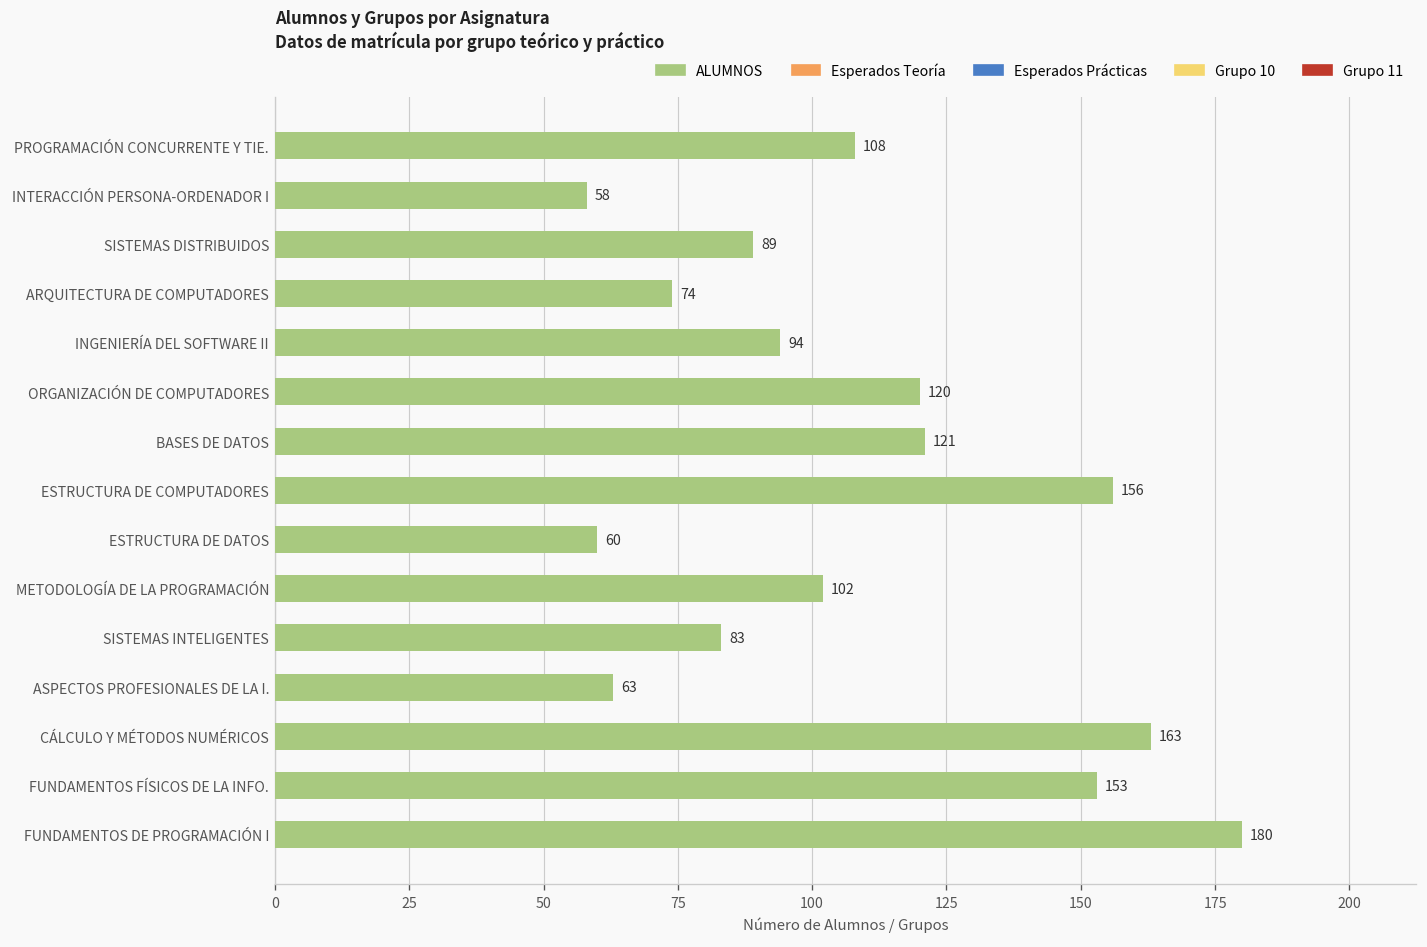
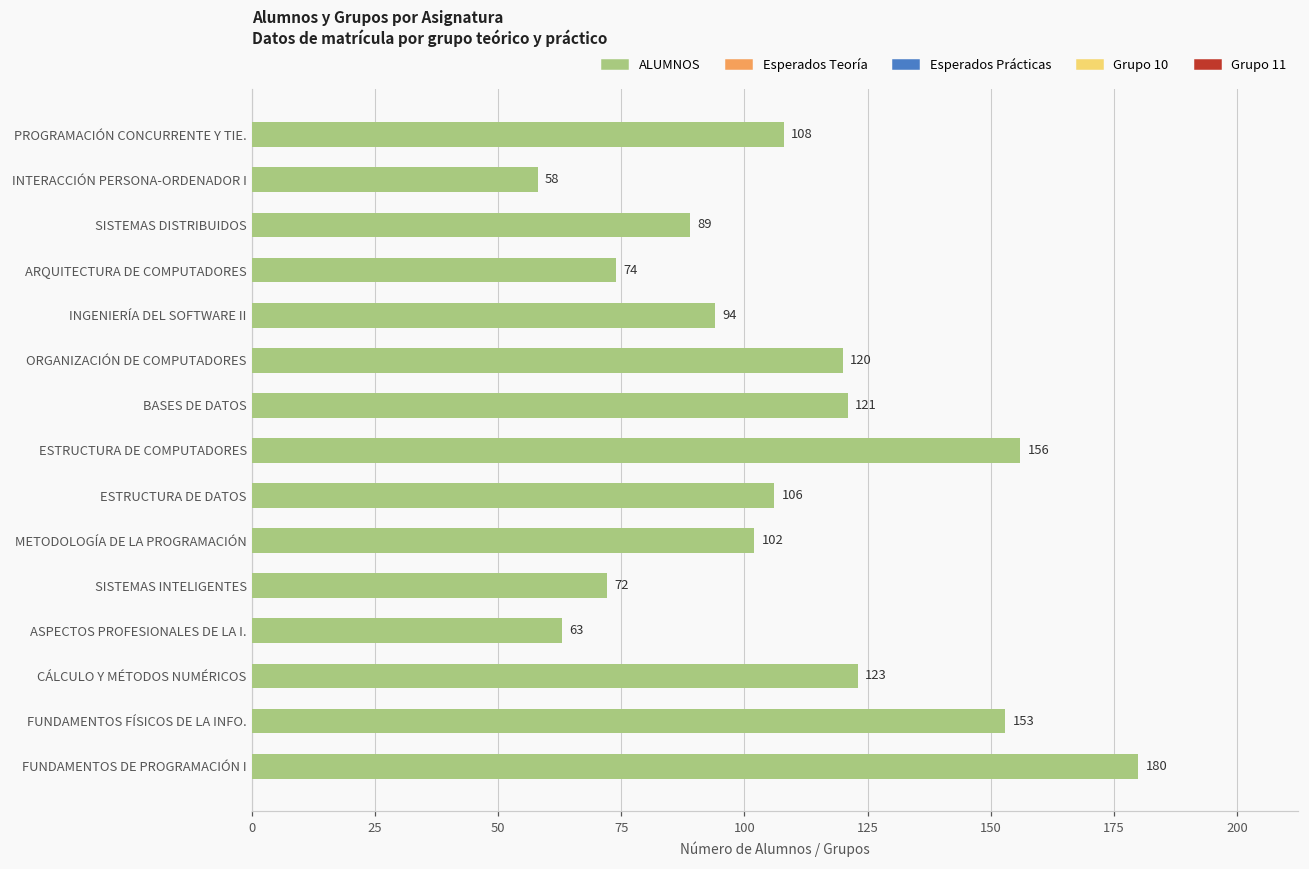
  {
    "PROGRAMACIÓN CONCURRENTE Y TIE.": 108,
    "INTERACCIÓN PERSONA-ORDENADOR I": 58,
    "SISTEMAS DISTRIBUIDOS": 89,
    "ARQUITECTURA DE COMPUTADORES": 74,
    "INGENIERÍA DEL SOFTWARE II": 94,
    "ORGANIZACIÓN DE COMPUTADORES": 120,
    "BASES DE DATOS": 121,
    "ESTRUCTURA DE COMPUTADORES": 156,
-   "ESTRUCTURA DE DATOS": 60,
+   "ESTRUCTURA DE DATOS": 106,
    "METODOLOGÍA DE LA PROGRAMACIÓN": 102,
-   "SISTEMAS INTELIGENTES": 83,
+   "SISTEMAS INTELIGENTES": 72,
    "ASPECTOS PROFESIONALES DE LA I.": 63,
-   "CÁLCULO Y MÉTODOS NUMÉRICOS": 163,
+   "CÁLCULO Y MÉTODOS NUMÉRICOS": 123,
    "FUNDAMENTOS FÍSICOS DE LA INFO.": 153,
    "FUNDAMENTOS DE PROGRAMACIÓN I": 180
  }
